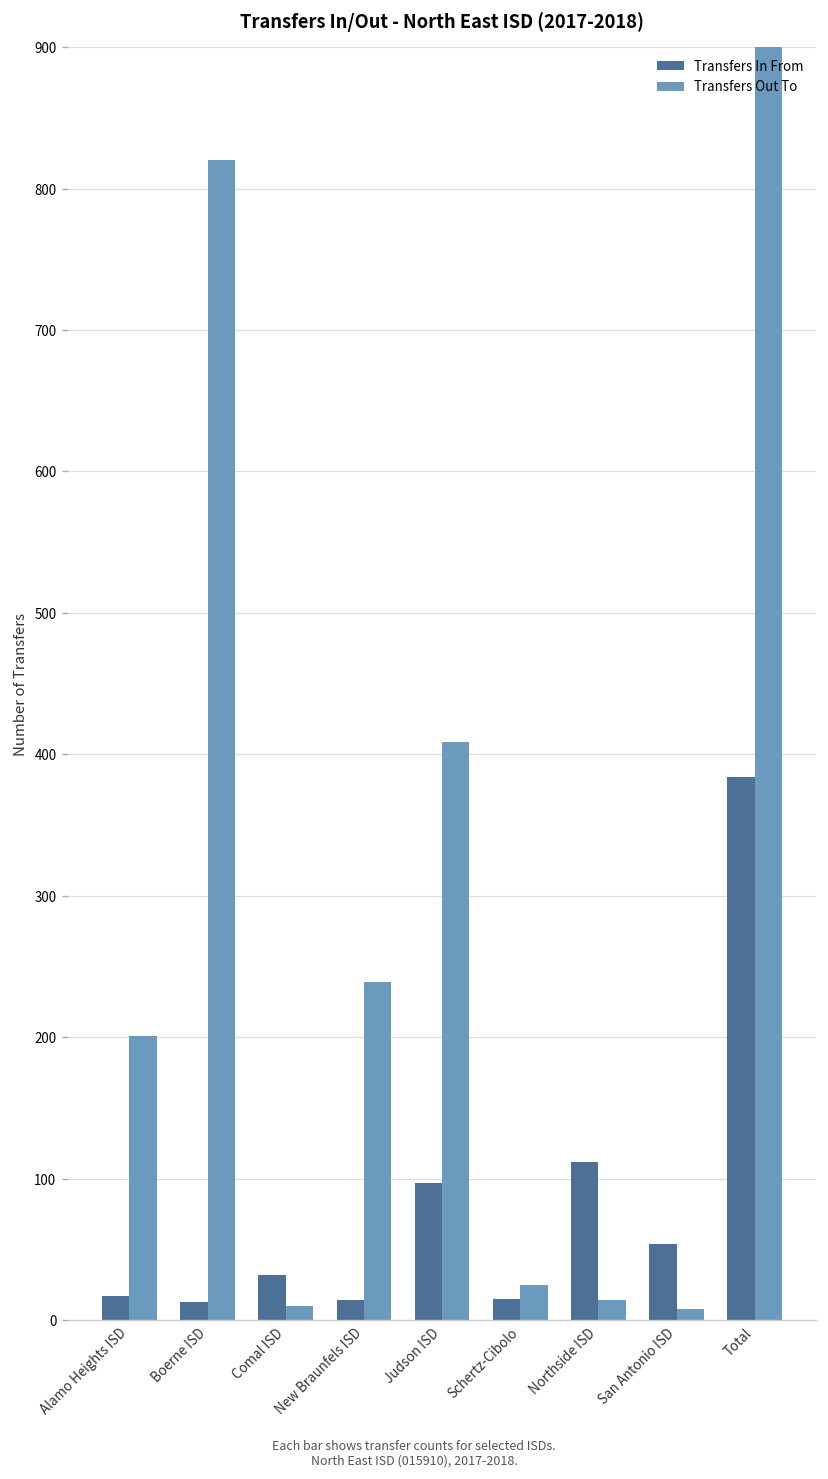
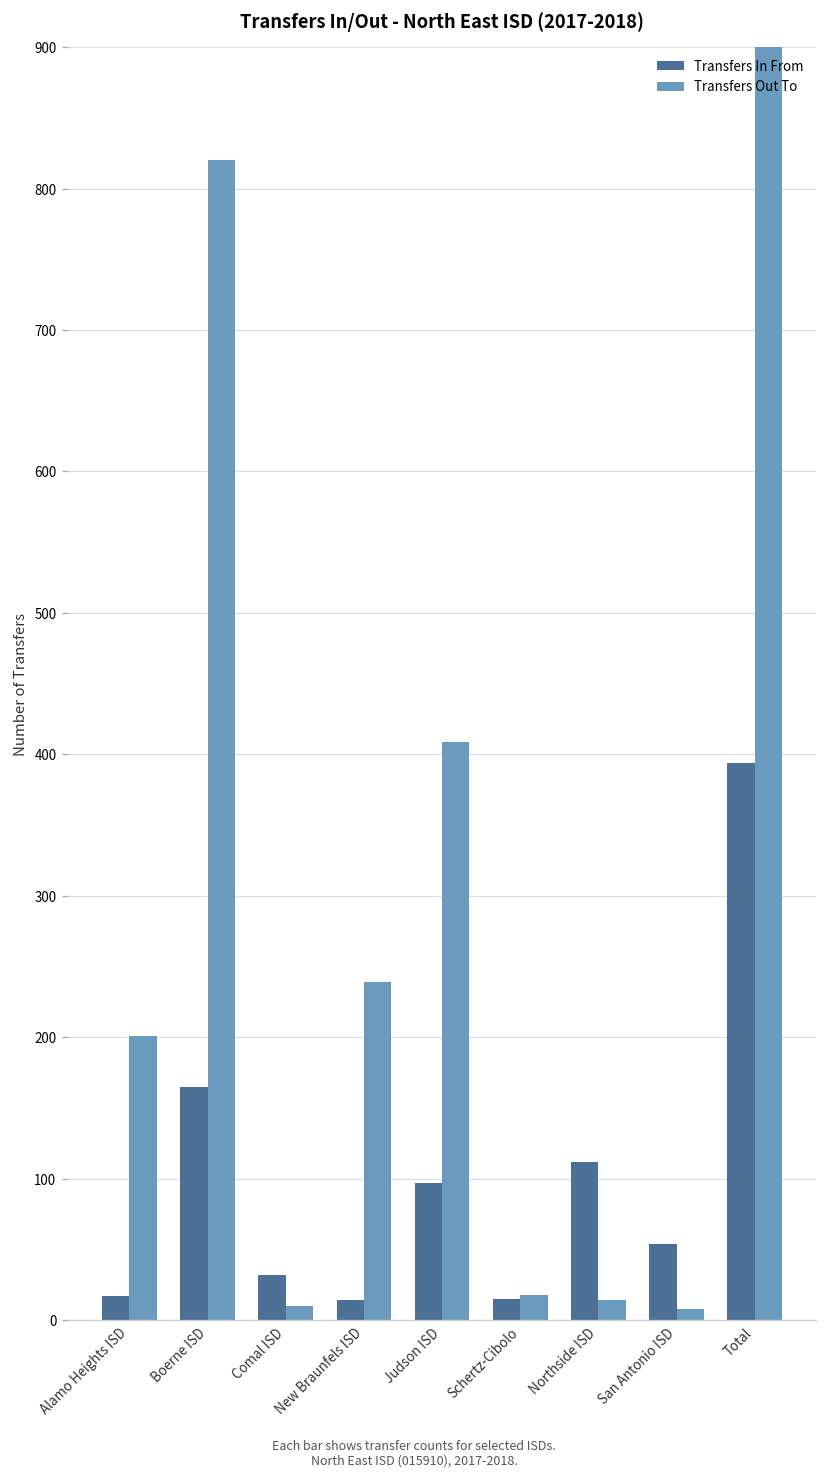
  {
    "Transfers In From": {
      "Alamo Heights ISD": 17,
-     "Boerne ISD": 13,
+     "Boerne ISD": 165,
      "Comal ISD": 32,
      "New Braunfels ISD": 14,
      "Judson ISD": 97,
      "Schertz-Cibolo": 15,
      "Northside ISD": 112,
      "San Antonio ISD": 54,
-     "Total": 384
+     "Total": 394
    },
    "Transfers Out To": {
      "Alamo Heights ISD": 201,
      "Boerne ISD": 820,
      "Comal ISD": 10,
      "New Braunfels ISD": 239,
      "Judson ISD": 409,
-     "Schertz-Cibolo": 25,
+     "Schertz-Cibolo": 18,
      "Northside ISD": 14,
      "San Antonio ISD": 8
    }
  }
